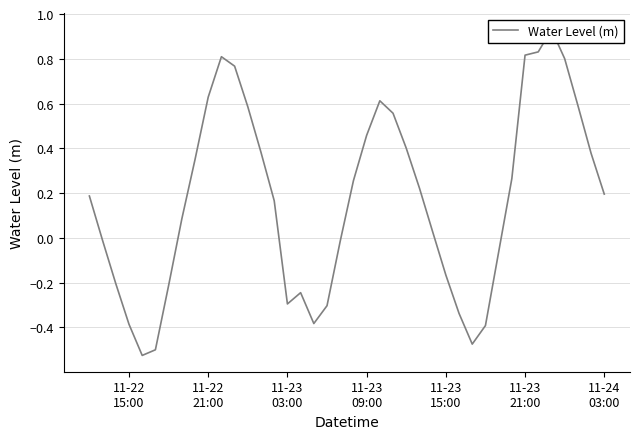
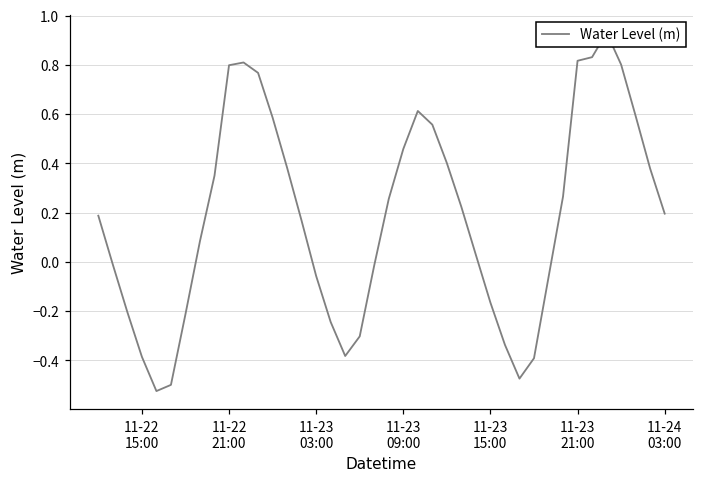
  {
    "11-22 15:00": -0.39,
-   "11-22 21:00": 0.63,
-   "11-23 03:00": -0.29,
+   "11-22 21:00": 0.80,
+   "11-23 03:00": -0.06,
    "11-23 09:00": 0.46,
    "11-23 15:00": -0.17,
    "11-23 21:00": 0.82,
    "11-24 03:00": 0.20
  }
